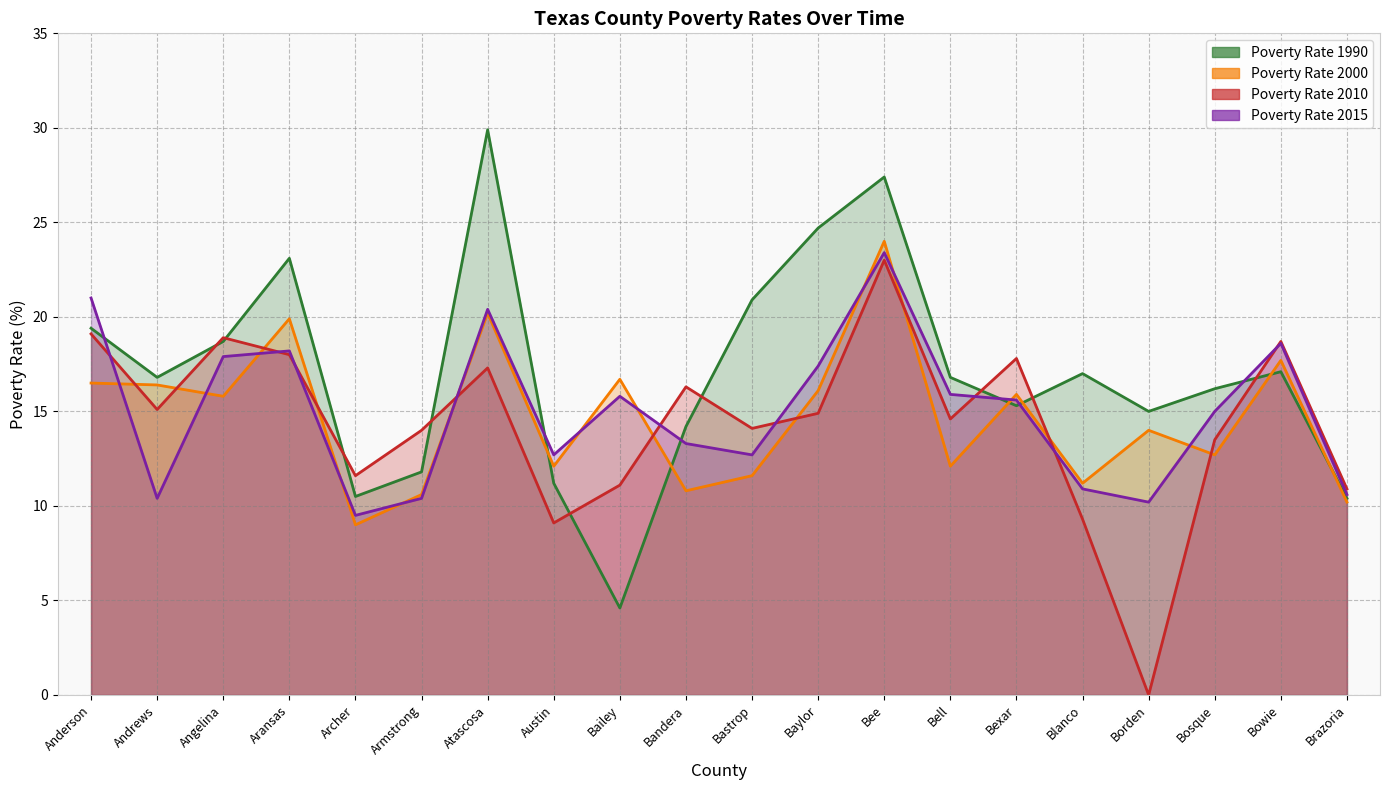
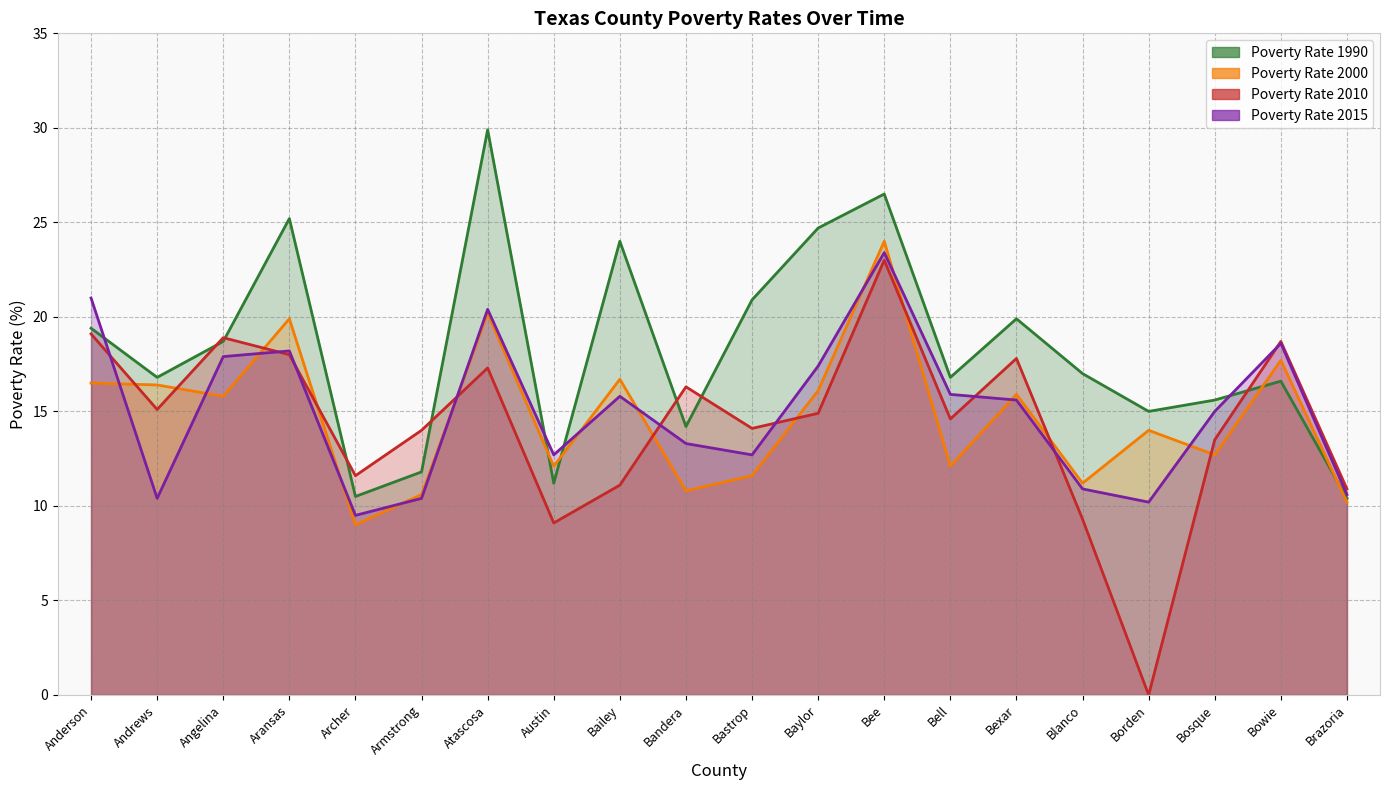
  {
    "Poverty Rate 1990": {
      "Anderson": 19.4,
      "Andrews": 16.8,
      "Angelina": 18.7,
-     "Aransas": 23.1,
+     "Aransas": 25.2,
      "Archer": 10.5,
      "Armstrong": 11.8,
      "Atascosa": 29.9,
      "Austin": 11.2,
-     "Bailey": 4.6,
+     "Bailey": 24.0,
      "Bandera": 14.2,
      "Bastrop": 20.9,
      "Baylor": 24.7,
-     "Bee": 27.4,
+     "Bee": 26.5,
      "Bell": 16.8,
-     "Bexar": 15.3,
+     "Bexar": 19.9,
      "Blanco": 17.0,
      "Borden": 15.0,
-     "Bosque": 16.2,
-     "Bowie": 17.1,
+     "Bosque": 15.6,
+     "Bowie": 16.6,
      "Brazoria": 10.4
    }
  }
